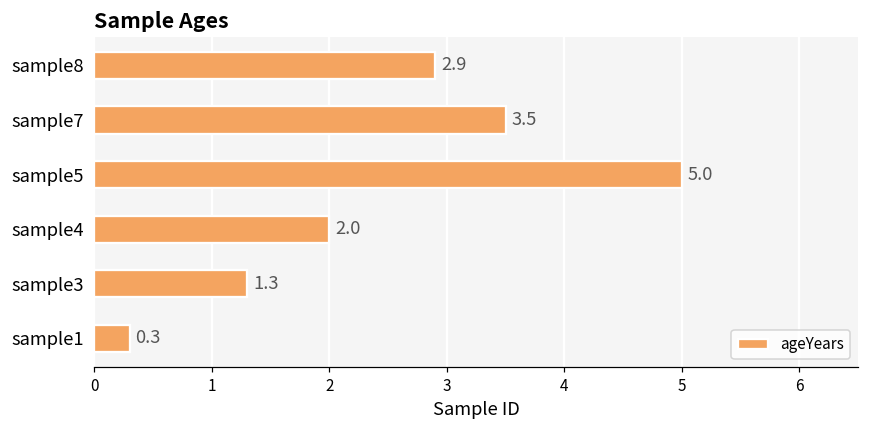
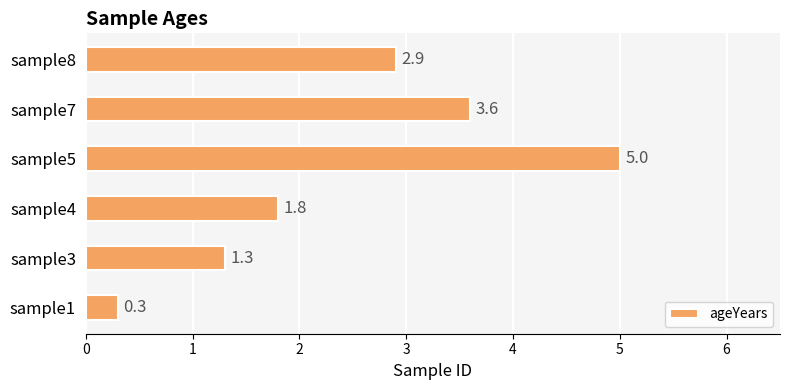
  {
    "sample8": 2.9,
-   "sample7": 3.5,
+   "sample7": 3.6,
    "sample5": 5.0,
-   "sample4": 2.0,
+   "sample4": 1.8,
    "sample3": 1.3,
    "sample1": 0.3
  }
